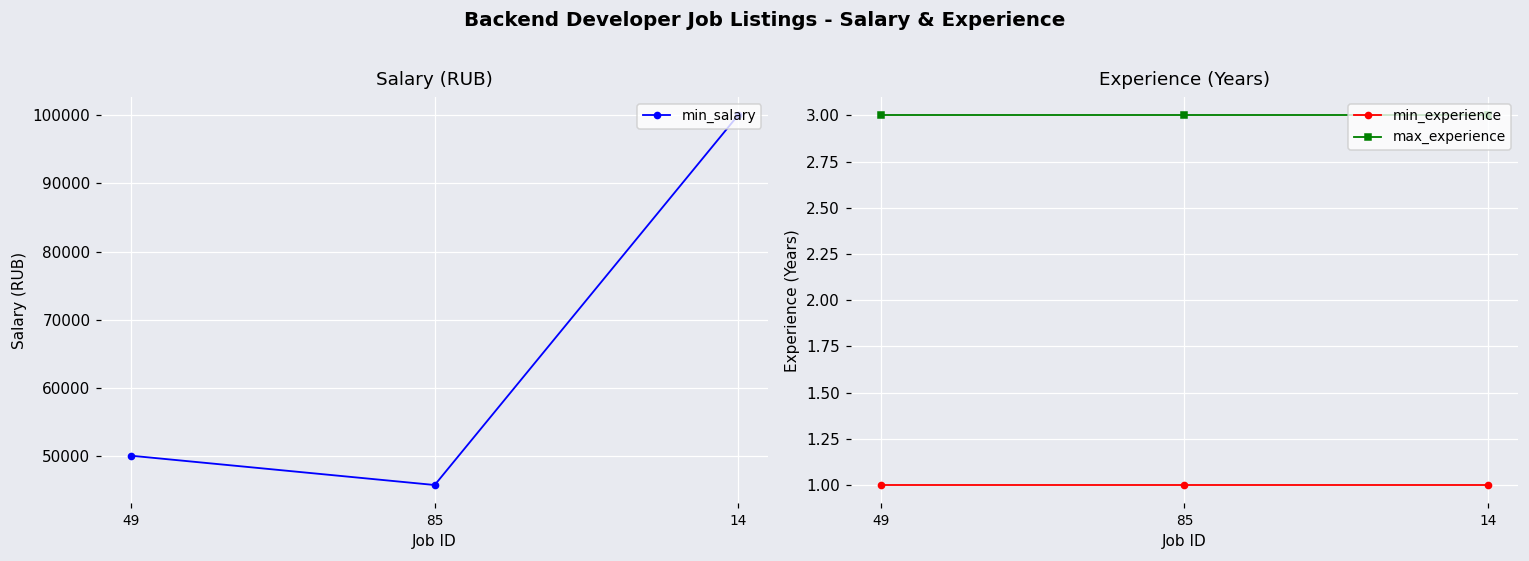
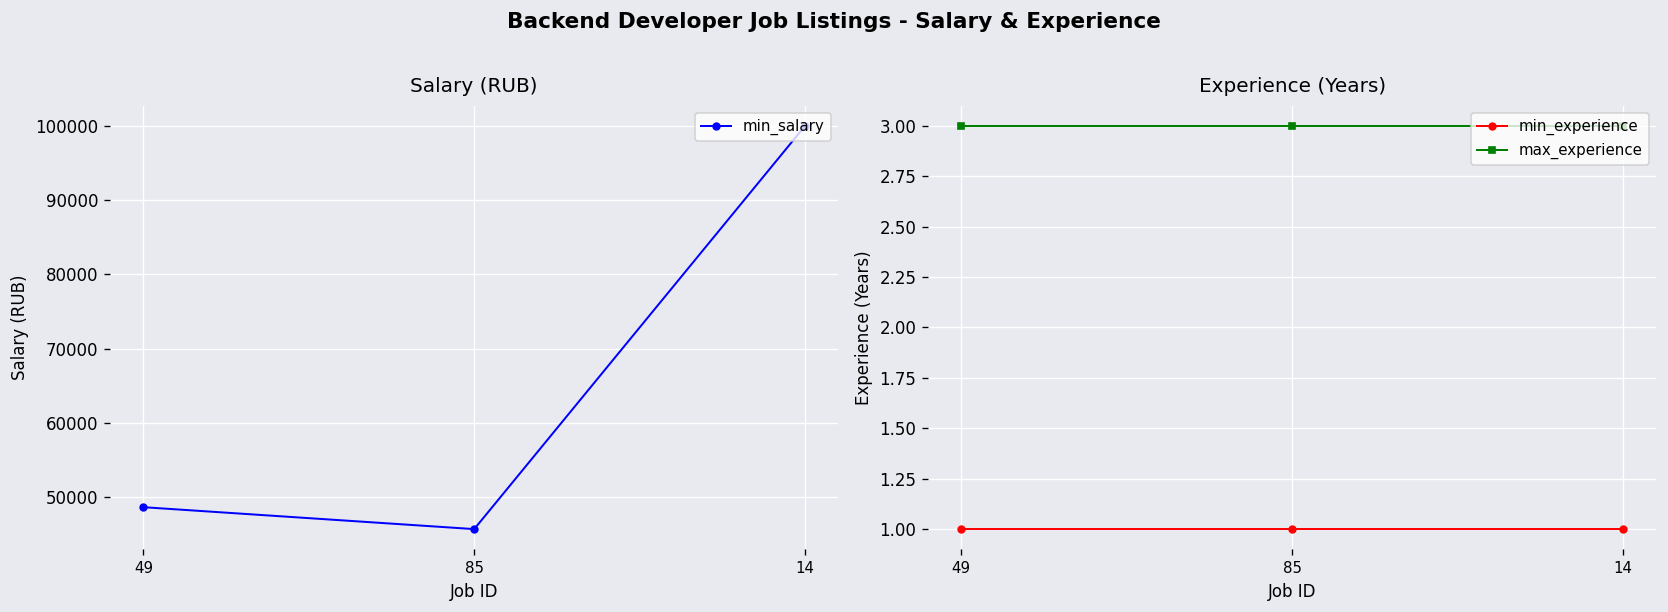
  {
    "Salary (RUB)": {
-     "49": 50000,
+     "49": 49000,
      "85": 46000
    },
    "Experience (Years)": {
      "min_experience": {
        "49": 1.00,
        "85": 1.00,
        "14": 1.00
      },
      "max_experience": {
        "49": 3.00,
        "85": 3.00
      }
    }
  }
